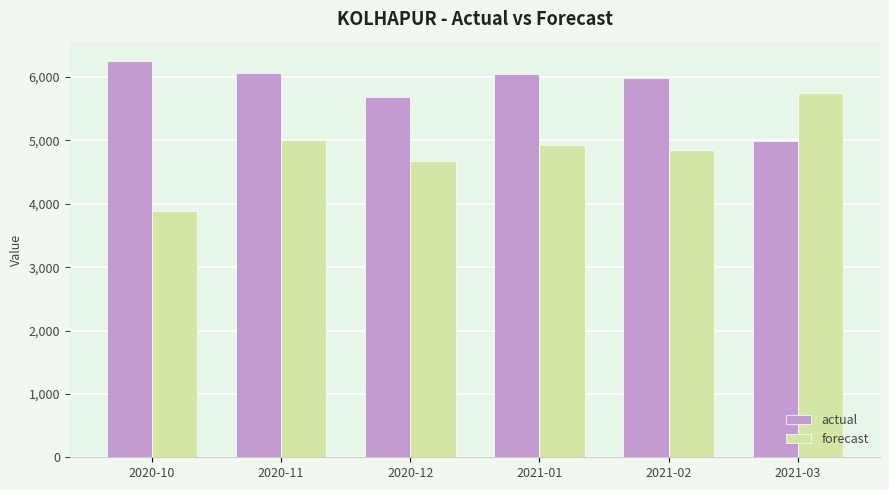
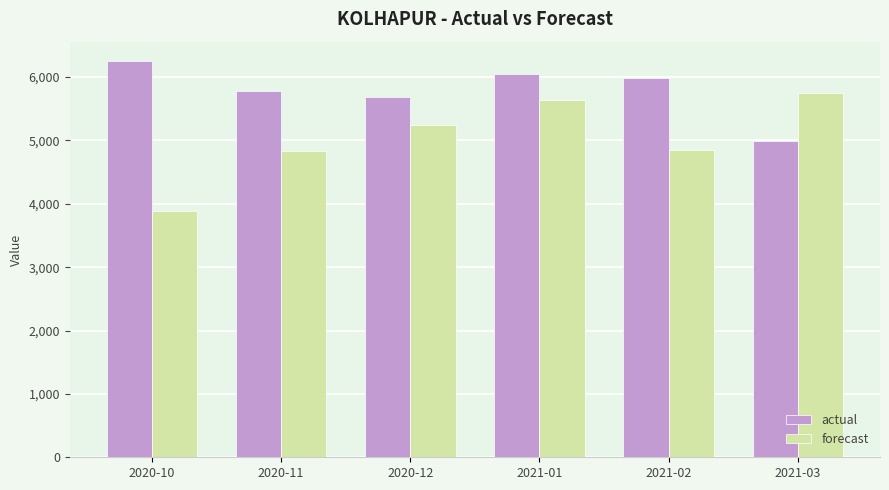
  {
    "actual": {
      "2020-10": "6,200",
-     "2020-11": "6,100",
+     "2020-11": "5,800",
      "2020-12": "5,700",
      "2021-01": "6,100",
      "2021-02": "6,000",
      "2021-03": "5,000"
    },
    "forecast": {
      "2020-10": "3,900",
-     "2020-11": "5,000",
-     "2020-12": "4,700",
-     "2021-01": "4,900",
+     "2020-11": "4,800",
+     "2020-12": "5,200",
+     "2021-01": "5,600",
      "2021-02": "4,900",
      "2021-03": "5,800"
    }
  }
